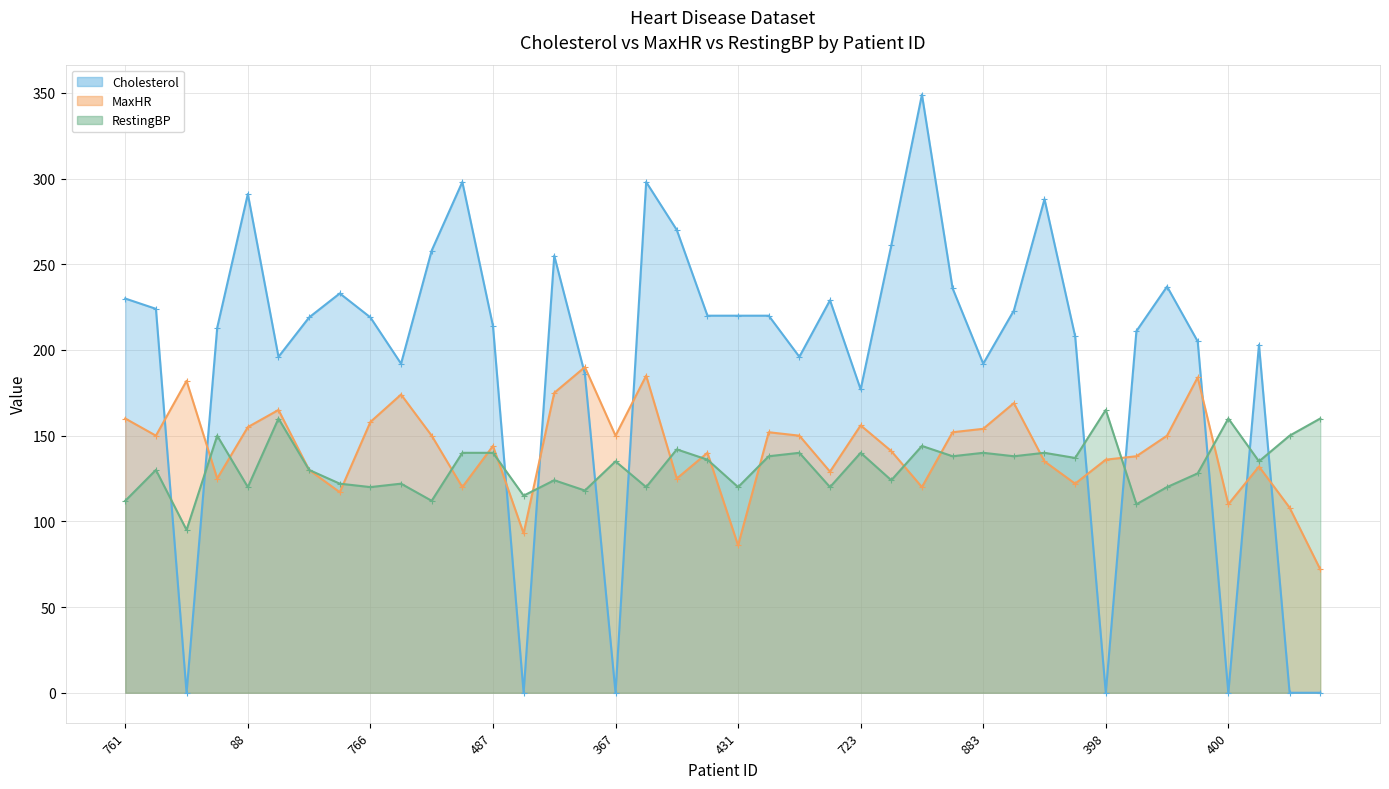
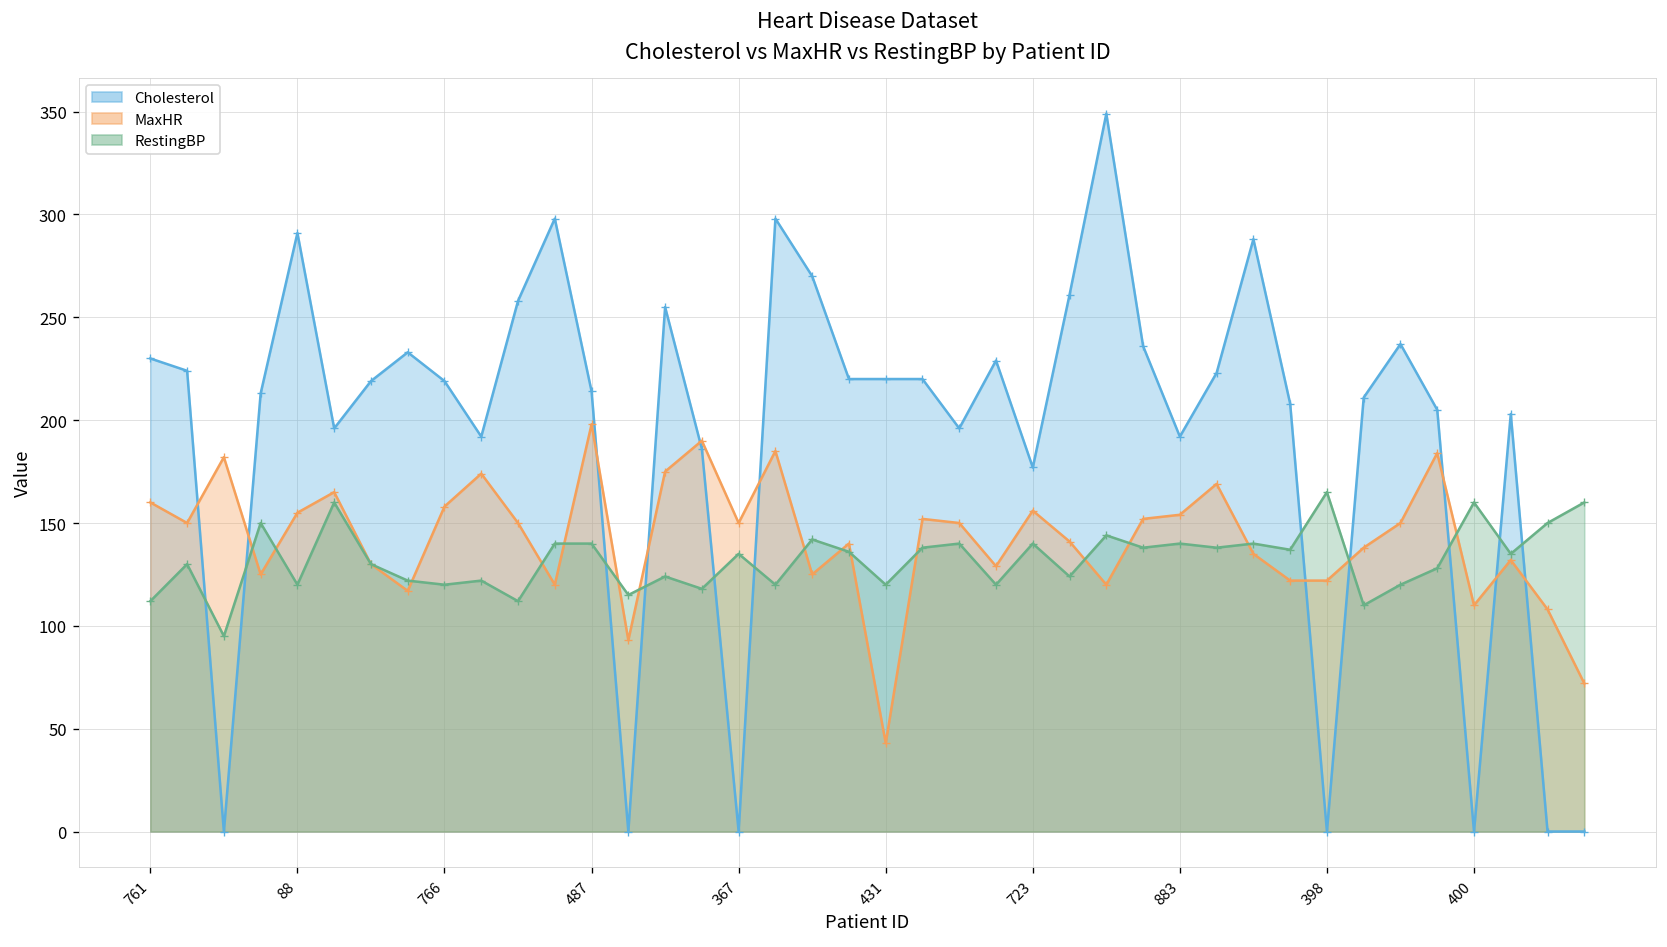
  {
    "MaxHR": {
      "761": 160,
      "88": 155,
      "766": 158,
-     "487": 144,
+     "487": 198,
      "367": 150,
-     "431": 86,
+     "431": 43,
      "723": 156,
      "883": 154,
-     "398": 136,
+     "398": 122,
      "400": 110
    }
  }
